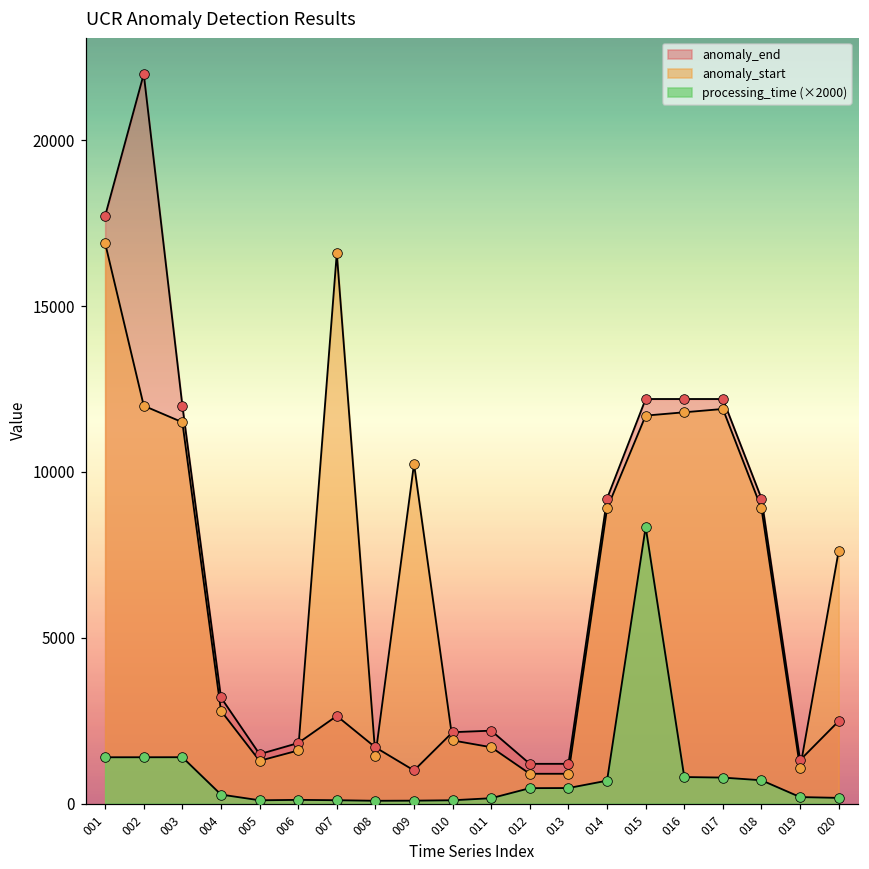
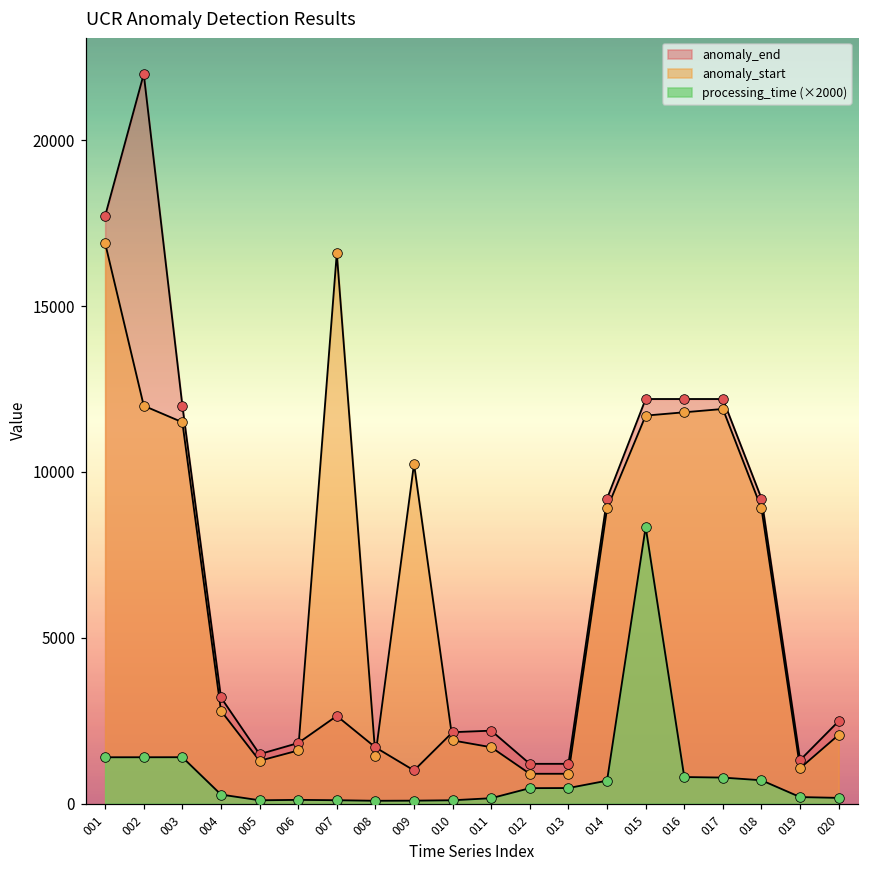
  {
    "anomaly_end": {
      "001": 17700,
      "002": 22000,
      "003": 12000,
      "004": 3200,
      "005": 1500,
      "006": 1800,
      "007": 2600,
      "008": 1700,
      "009": 1000,
      "010": 2200,
      "011": 2200,
      "012": 1200,
      "013": 1200,
      "014": 9200,
      "015": 12200,
      "016": 12200,
      "017": 12200,
      "018": 9200,
      "019": 1300,
      "020": 2500
    },
    "anomaly_start": {
      "001": 16900,
      "002": 12000,
      "003": 11500,
      "004": 2800,
      "005": 1300,
      "006": 1600,
      "007": 16600,
      "008": 1400,
      "009": 10200,
      "010": 1900,
      "011": 1700,
      "012": 900,
      "013": 900,
      "014": 8900,
      "015": 11700,
      "016": 11800,
      "017": 11900,
      "018": 8900,
      "019": 1100,
-     "020": 7600
+     "020": 2100
    },
    "processing_time (×2000)": {
      "001": 1400,
      "002": 1400,
      "003": 1400,
      "004": 300,
      "005": 100,
      "006": 100,
      "007": 100,
      "008": 100,
      "009": 100,
      "010": 100,
      "011": 200,
      "012": 500,
      "013": 500,
      "014": 700,
      "015": 8300,
      "016": 800,
      "017": 800,
      "018": 700,
      "019": 200,
      "020": 200
    }
  }
